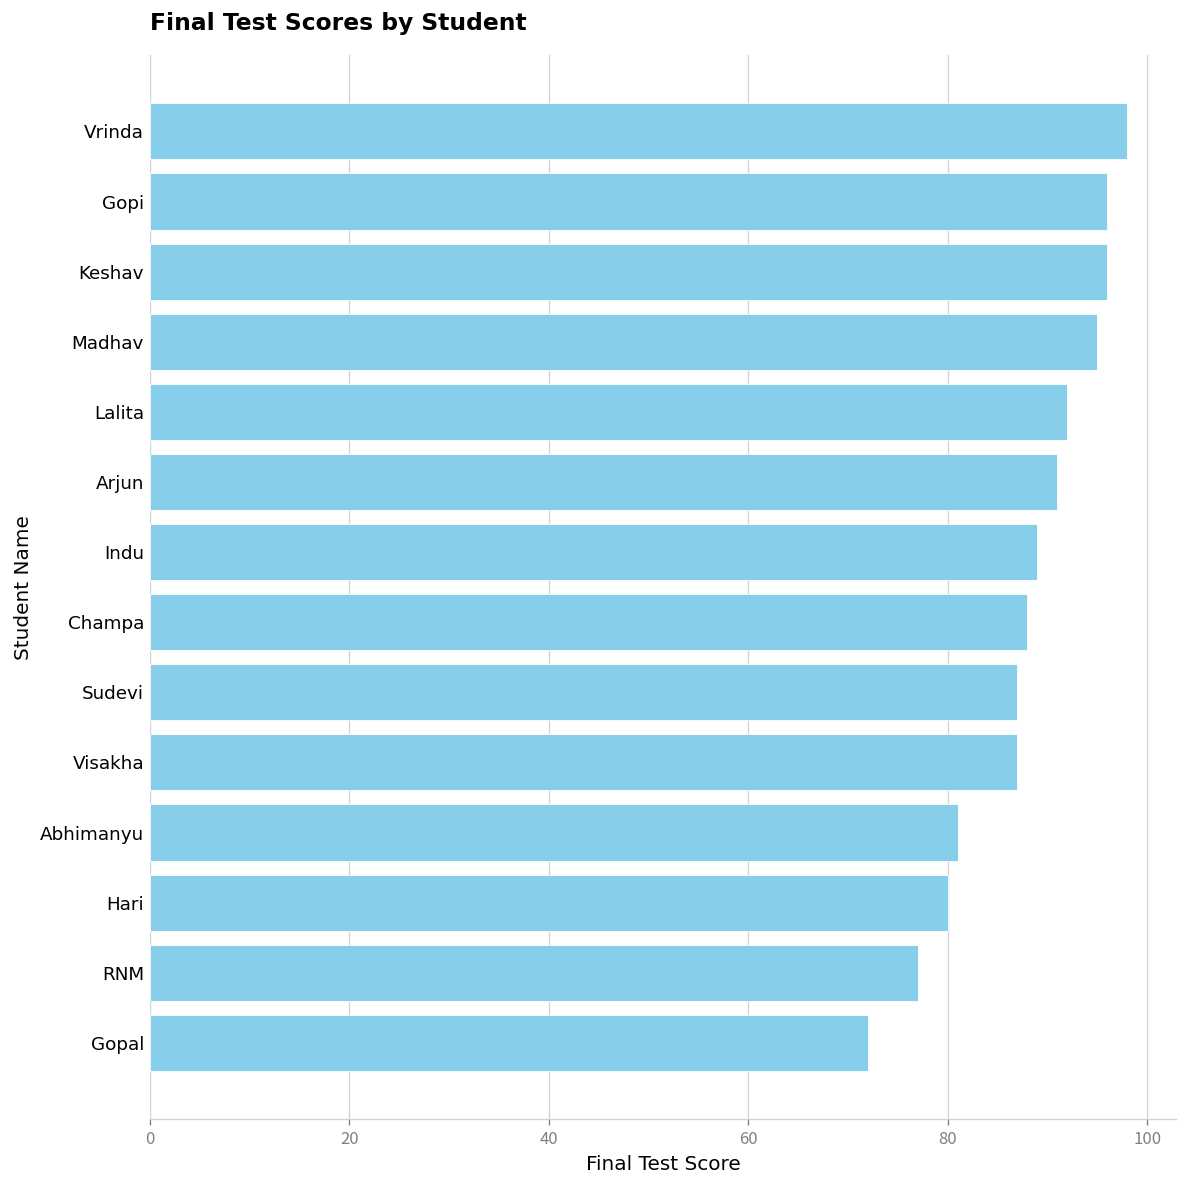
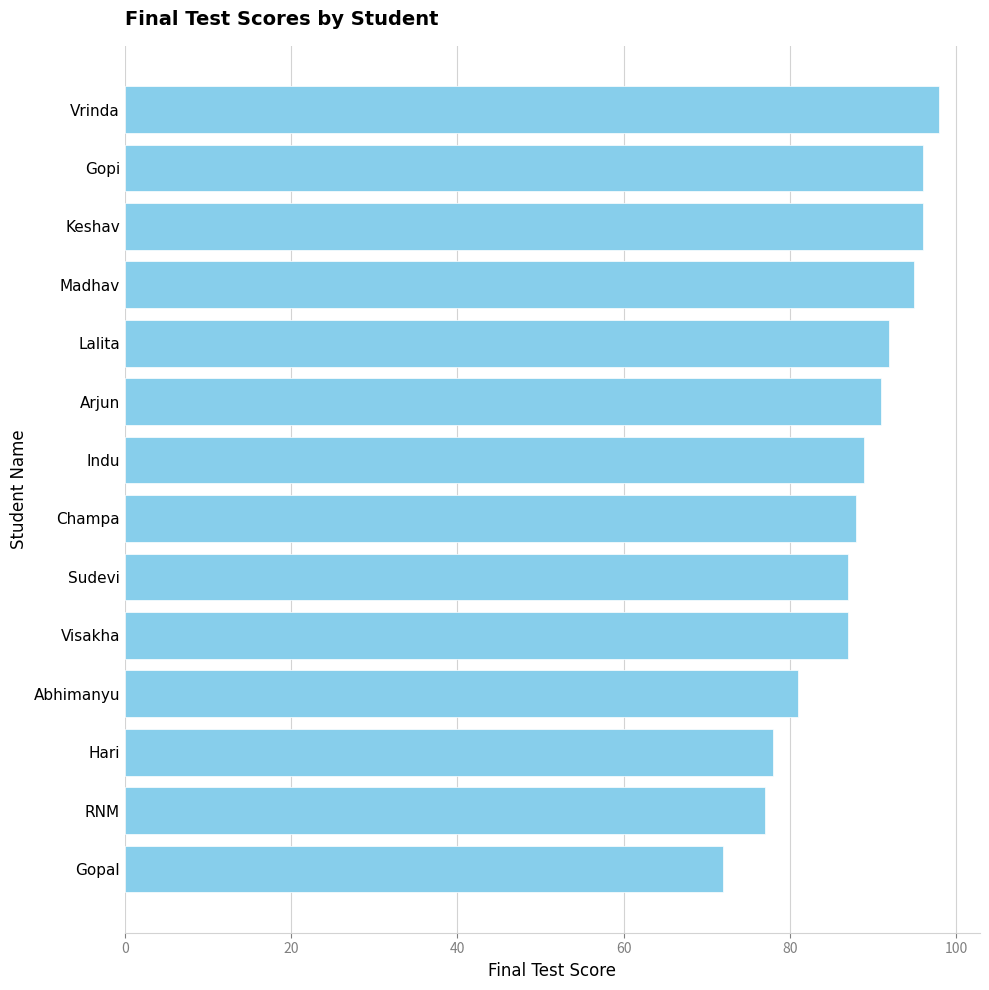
  {
    "Vrinda": 98,
    "Gopi": 96,
    "Keshav": 96,
    "Madhav": 95,
    "Lalita": 92,
    "Arjun": 91,
    "Indu": 89,
    "Champa": 88,
    "Sudevi": 87,
    "Visakha": 87,
    "Abhimanyu": 81,
-   "Hari": 80,
+   "Hari": 78,
    "RNM": 77,
    "Gopal": 72
  }
